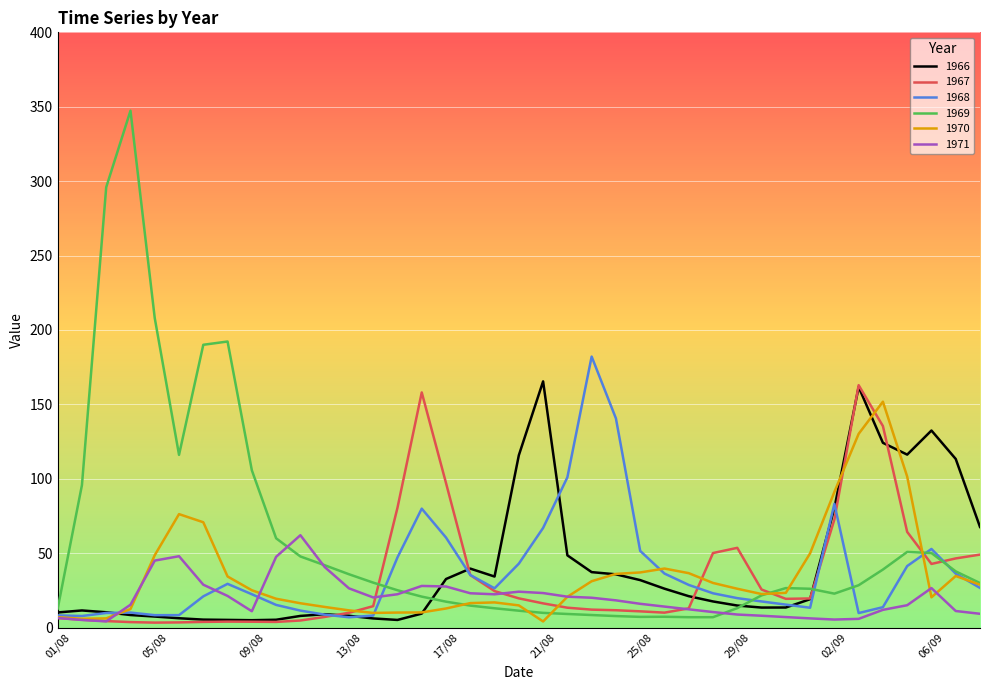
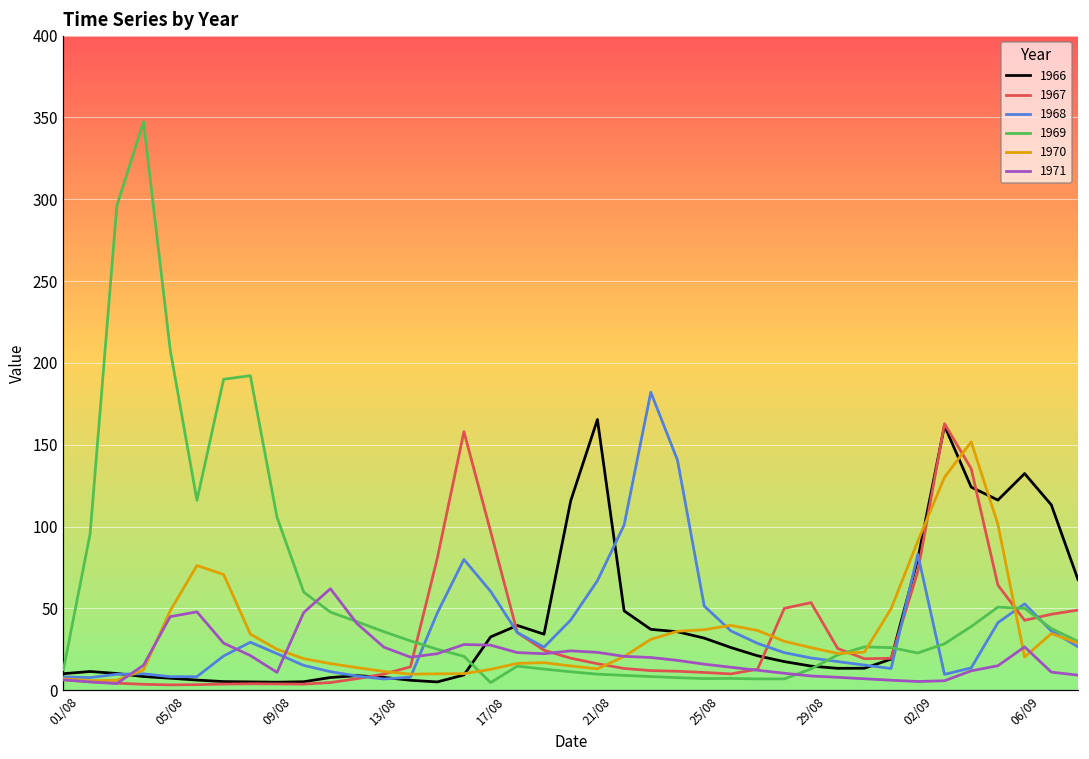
  {
    "1966": {
      "01/08": 10,
      "17/08": 33,
      "21/08": 165,
      "25/08": 32,
      "29/08": 15,
      "02/09": 80,
      "06/09": 132
    },
    "1967": {
      "05/08": 3,
      "17/08": 97,
      "21/08": 16,
      "25/08": 11,
      "29/08": 54,
      "02/09": 73,
      "06/09": 43
    },
    "1968": {
      "09/08": 22,
      "17/08": 60,
      "21/08": 67,
      "25/08": 52,
      "29/08": 20,
      "02/09": 83,
      "06/09": 53
    },
    "1969": {
      "01/08": 13,
      "05/08": 208,
      "09/08": 106,
      "13/08": 36,
-     "17/08": 17,
+     "17/08": 5,
      "21/08": 10,
      "25/08": 7,
      "29/08": 13,
      "02/09": 23,
      "06/09": 50
    },
    "1970": {
      "05/08": 49,
      "09/08": 25,
      "17/08": 13,
-     "21/08": 4,
+     "21/08": 13,
      "25/08": 37,
      "29/08": 26,
      "02/09": 91,
      "06/09": 20
    },
    "1971": {
      "05/08": 45,
      "09/08": 11,
      "13/08": 26,
      "17/08": 28,
      "21/08": 23,
      "25/08": 16,
      "29/08": 9,
      "02/09": 5,
      "06/09": 27
    }
  }
